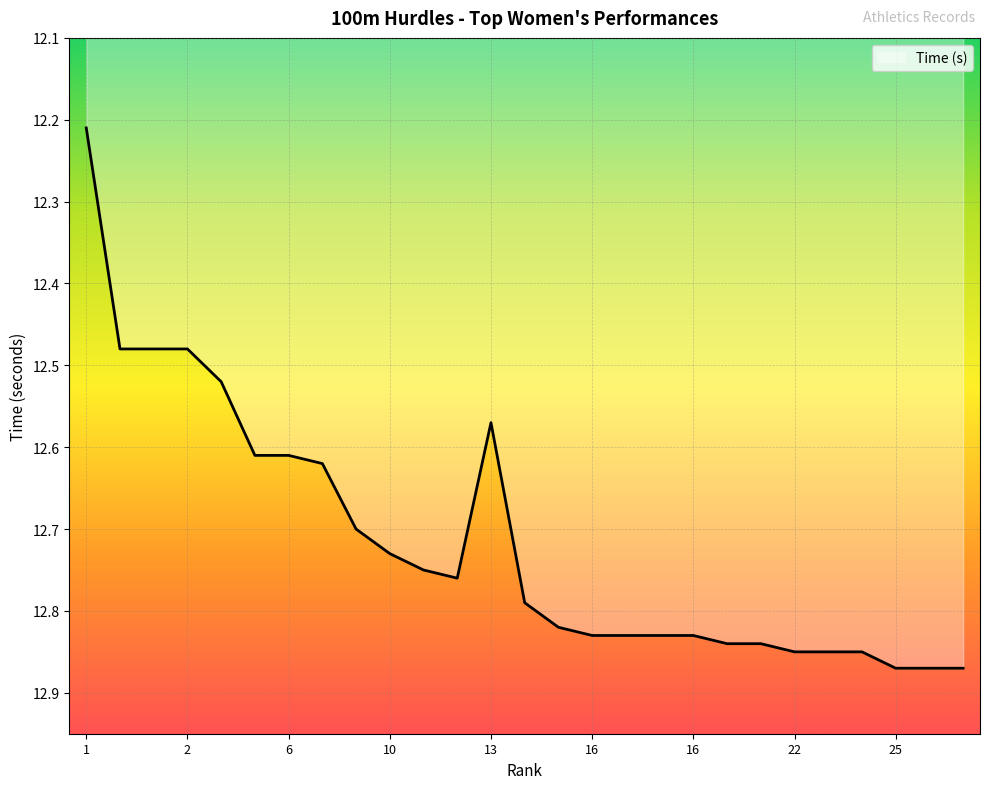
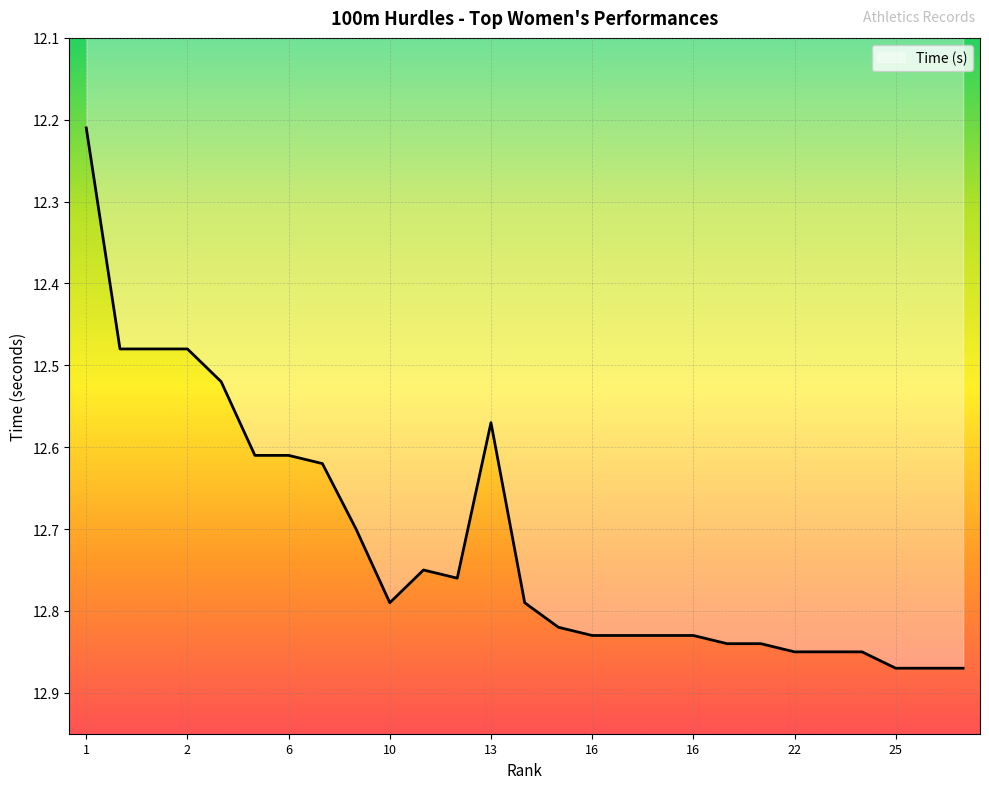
  {
    "1": 12.21,
-   "10": 12.73,
+   "10": 12.79,
    "13": 12.57
  }
